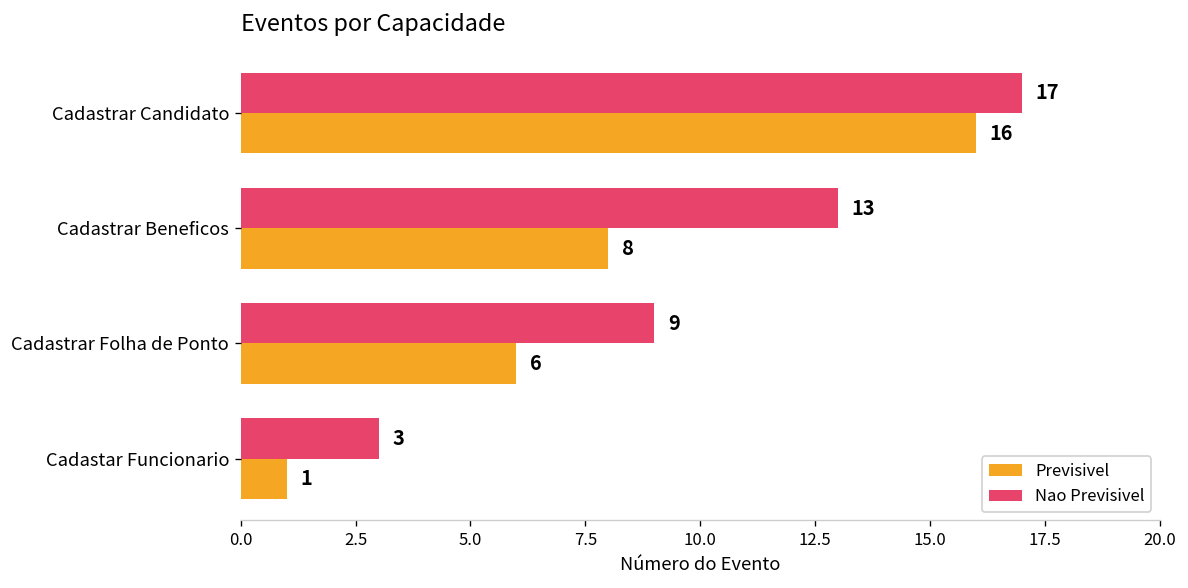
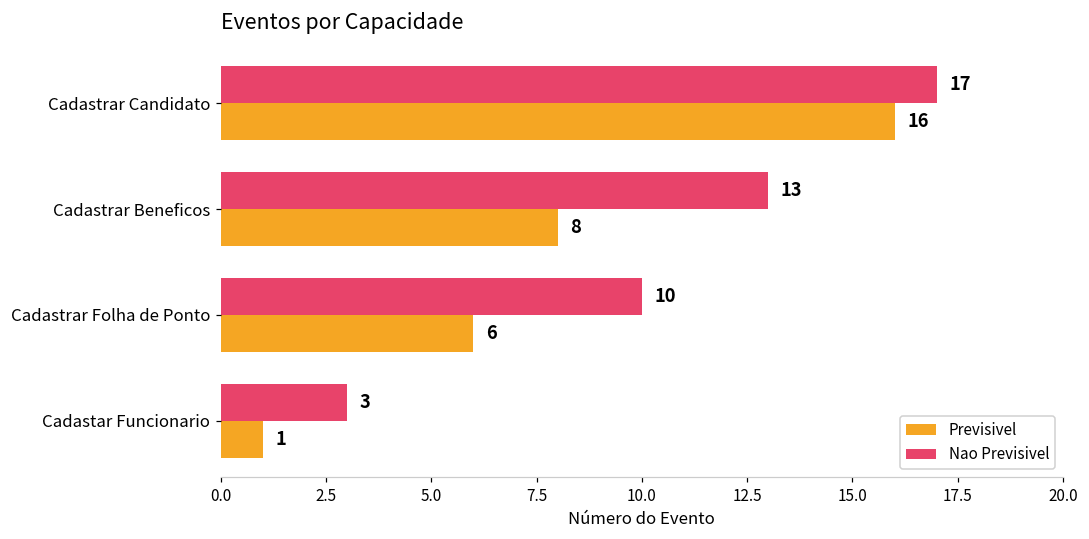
  {
    "Previsivel": {
      "Cadastrar Candidato": 16,
      "Cadastrar Beneficos": 8,
      "Cadastrar Folha de Ponto": 6,
      "Cadastar Funcionario": 1
    },
    "Nao Previsivel": {
      "Cadastrar Candidato": 17,
      "Cadastrar Beneficos": 13,
-     "Cadastrar Folha de Ponto": 9,
+     "Cadastrar Folha de Ponto": 10,
      "Cadastar Funcionario": 3
    }
  }
